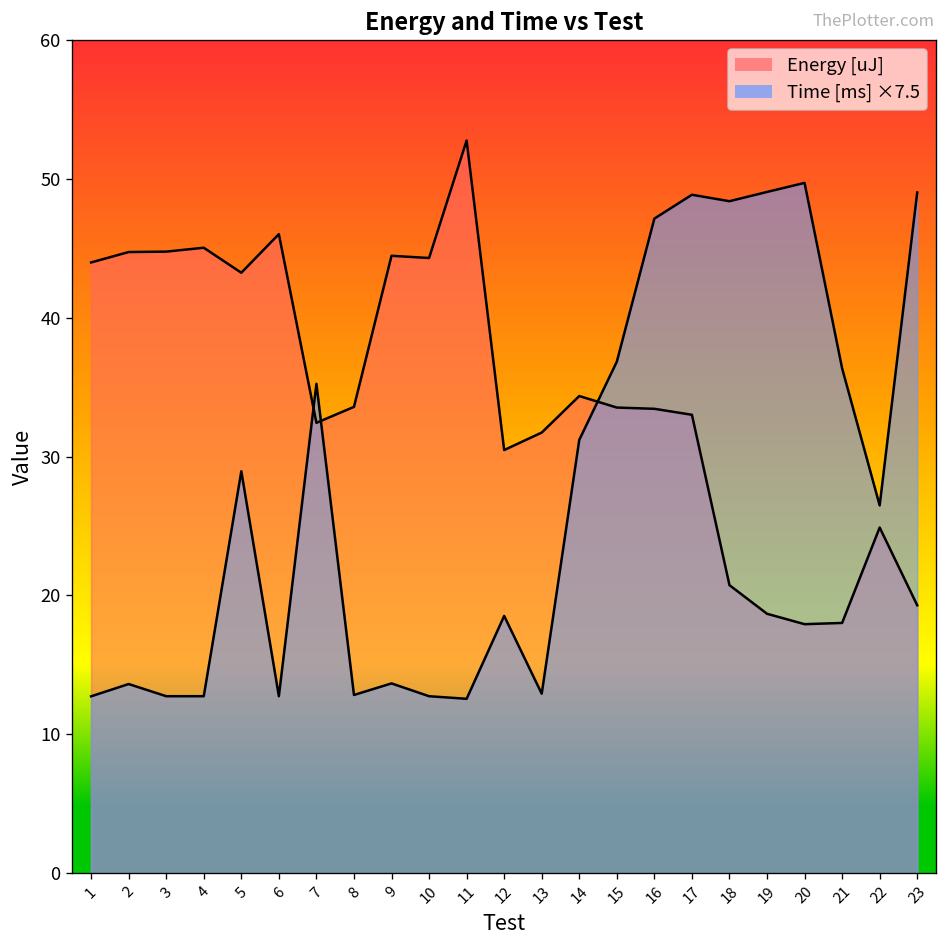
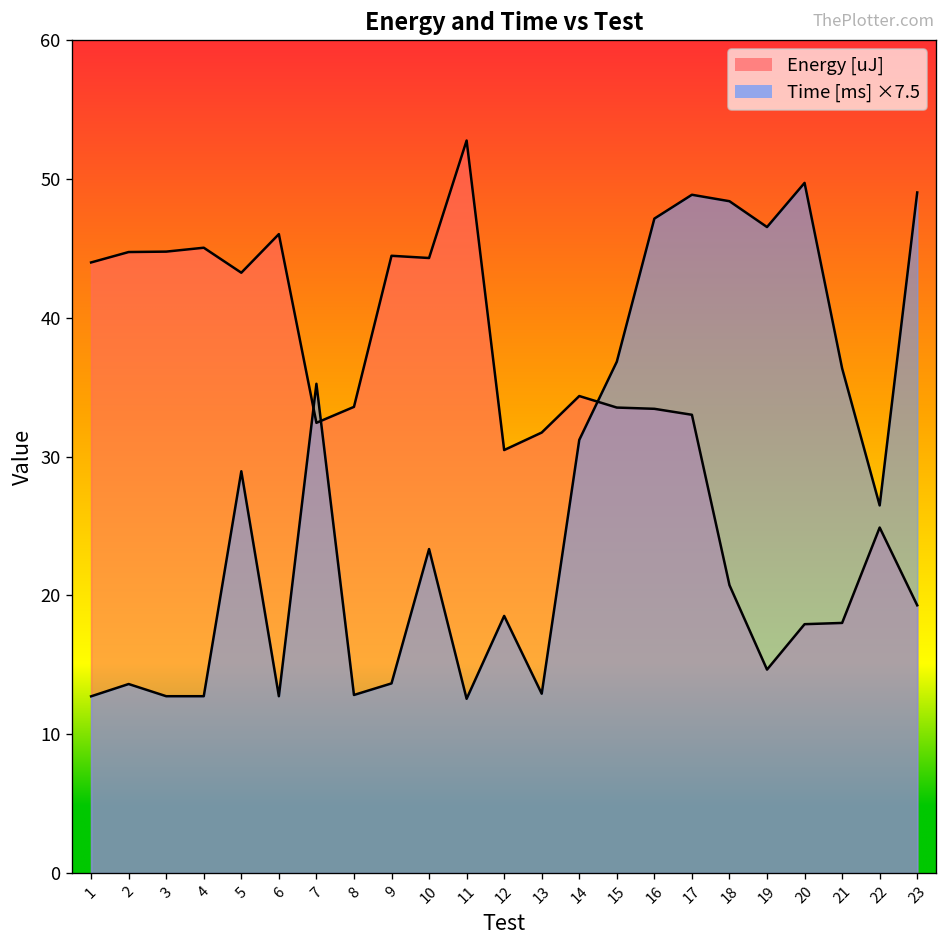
  {
    "Energy [uJ]": {
      "1": 44.0,
      "2": 44.7,
      "3": 44.8,
      "4": 45.0,
      "5": 43.2,
      "6": 46.0,
      "7": 32.4,
      "8": 33.6,
      "9": 44.5,
      "10": 44.3,
      "11": 52.8,
      "12": 30.5,
      "13": 31.7,
      "14": 34.4,
      "15": 33.5,
      "16": 33.4,
      "17": 33.0,
      "18": 20.7,
-     "19": 18.7,
+     "19": 14.7,
      "20": 17.9,
      "21": 18.0,
      "22": 24.9,
      "23": 19.3
    },
    "Time [ms] ×7.5": {
      "1": 12.7,
      "2": 13.6,
      "3": 12.7,
      "4": 12.7,
      "5": 28.9,
      "6": 12.7,
      "7": 35.2,
      "8": 12.8,
      "9": 13.7,
-     "10": 12.7,
+     "10": 23.3,
      "11": 12.6,
      "12": 18.5,
      "13": 12.9,
      "14": 31.2,
      "15": 36.8,
      "16": 47.1,
      "17": 48.9,
      "18": 48.4,
-     "19": 49.1,
+     "19": 46.5,
      "20": 49.7,
      "21": 36.4,
      "22": 26.5,
      "23": 49.0
    }
  }
